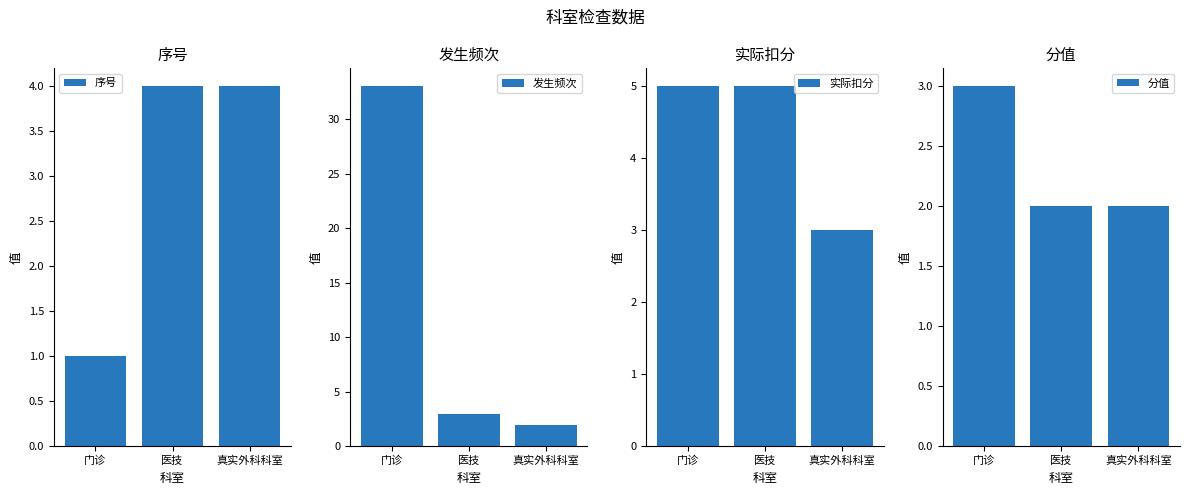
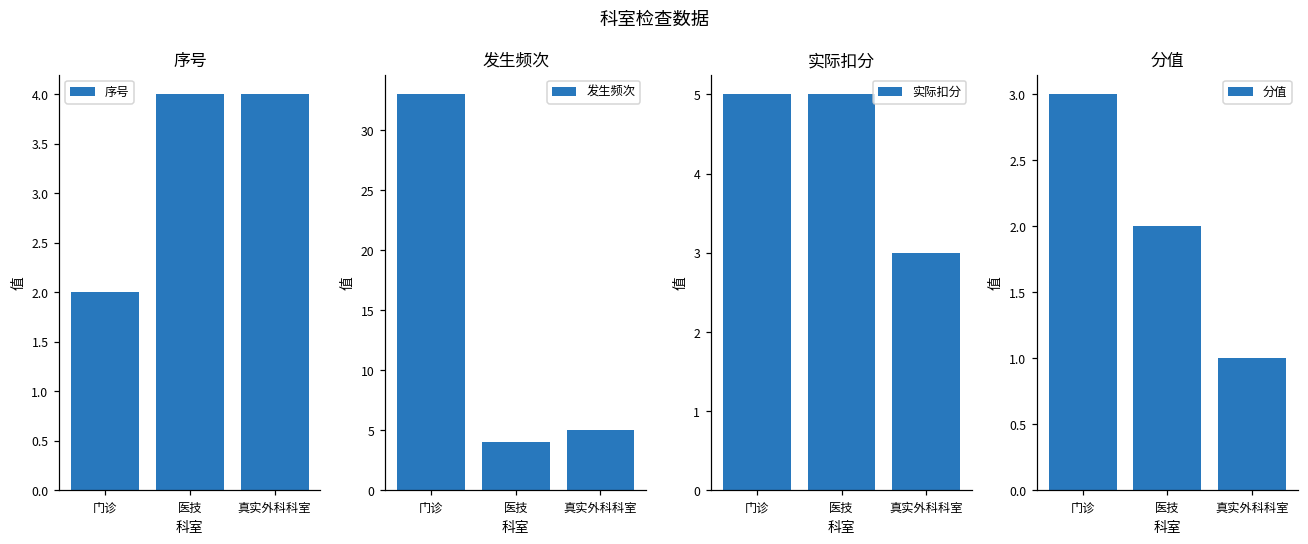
  {
    "序号": {
-     "门诊": 1,
+     "门诊": 2,
      "医技": 4,
      "真实外科科室": 4
    },
    "发生频次": {
      "门诊": 33,
-     "医技": 3,
-     "真实外科科室": 2
+     "医技": 4,
+     "真实外科科室": 5
    },
    "实际扣分": {
      "门诊": 5.0,
      "医技": 5.0,
      "真实外科科室": 3.0
    },
    "分值": {
      "门诊": 3,
      "医技": 2,
-     "真实外科科室": 2
+     "真实外科科室": 1
    }
  }
